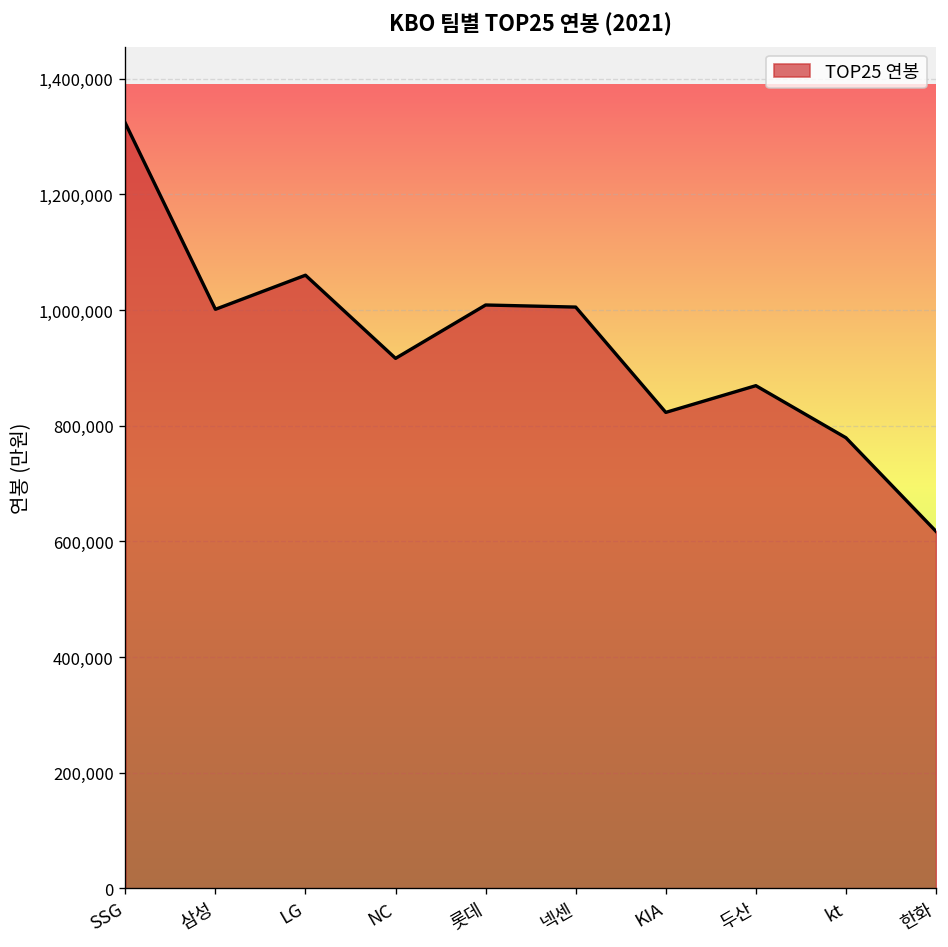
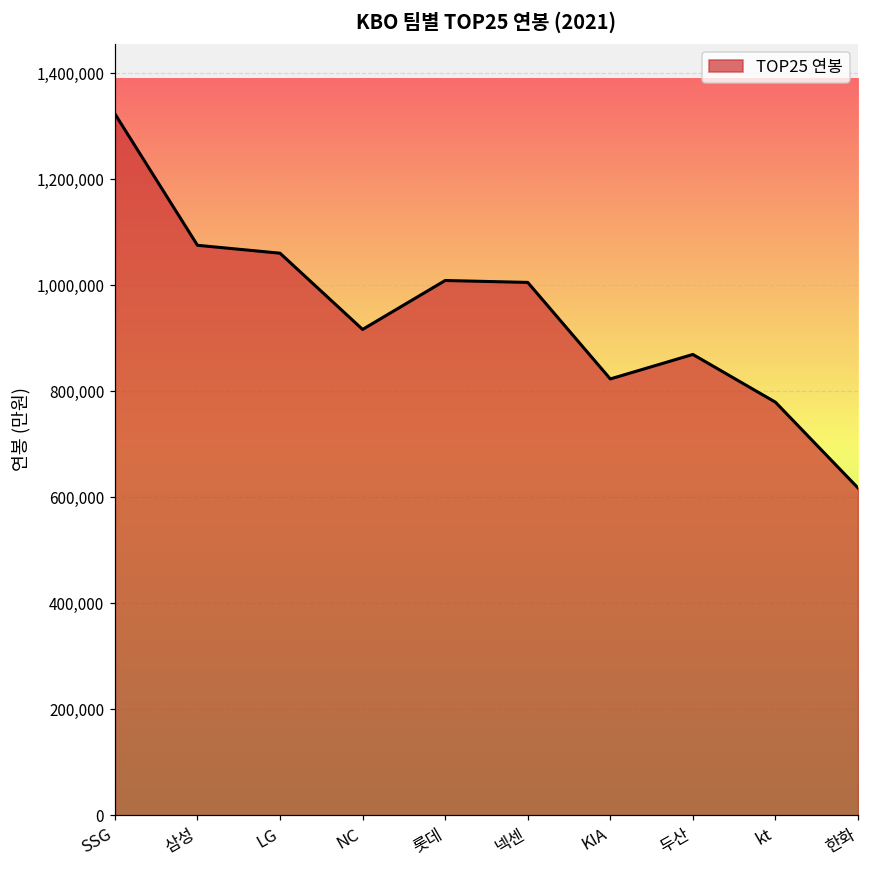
  {
    "SSG": "1,320,000",
-   "삼성": "1,000,000",
+   "삼성": "1,080,000",
    "LG": "1,060,000",
    "NC": "920,000",
    "롯데": "1,010,000",
    "넥센": "1,010,000",
    "KIA": "820,000",
    "두산": "870,000",
    "kt": "780,000",
    "한화": "620,000"
  }
